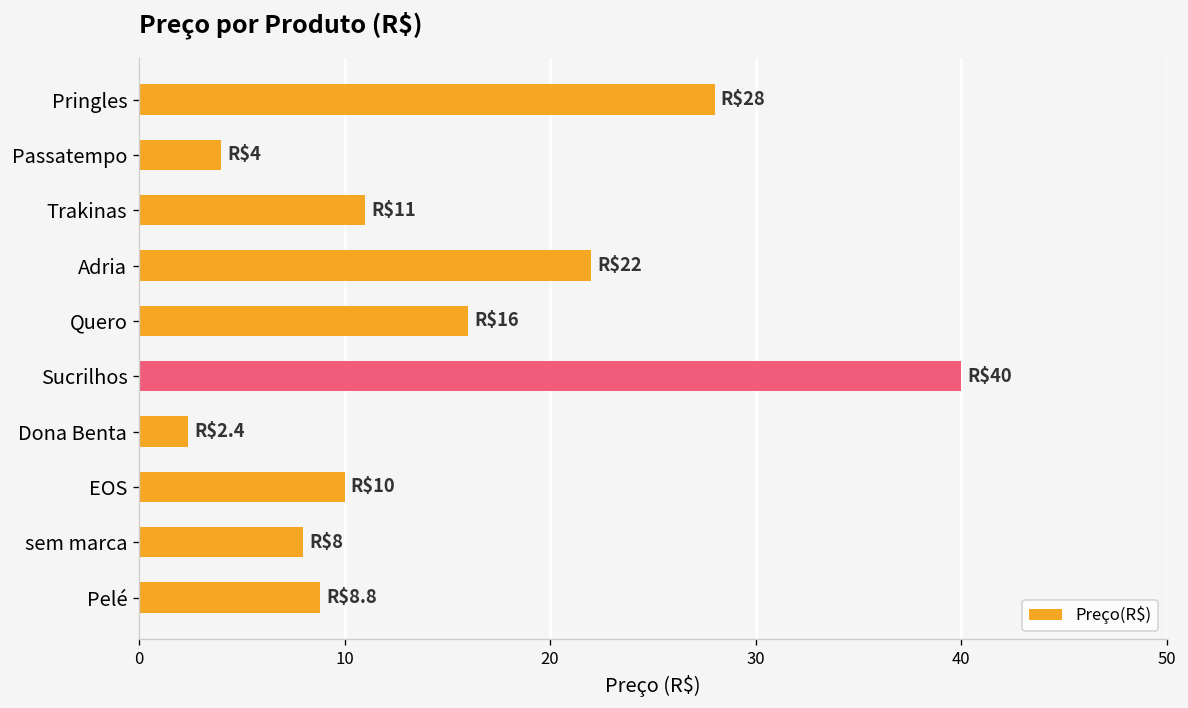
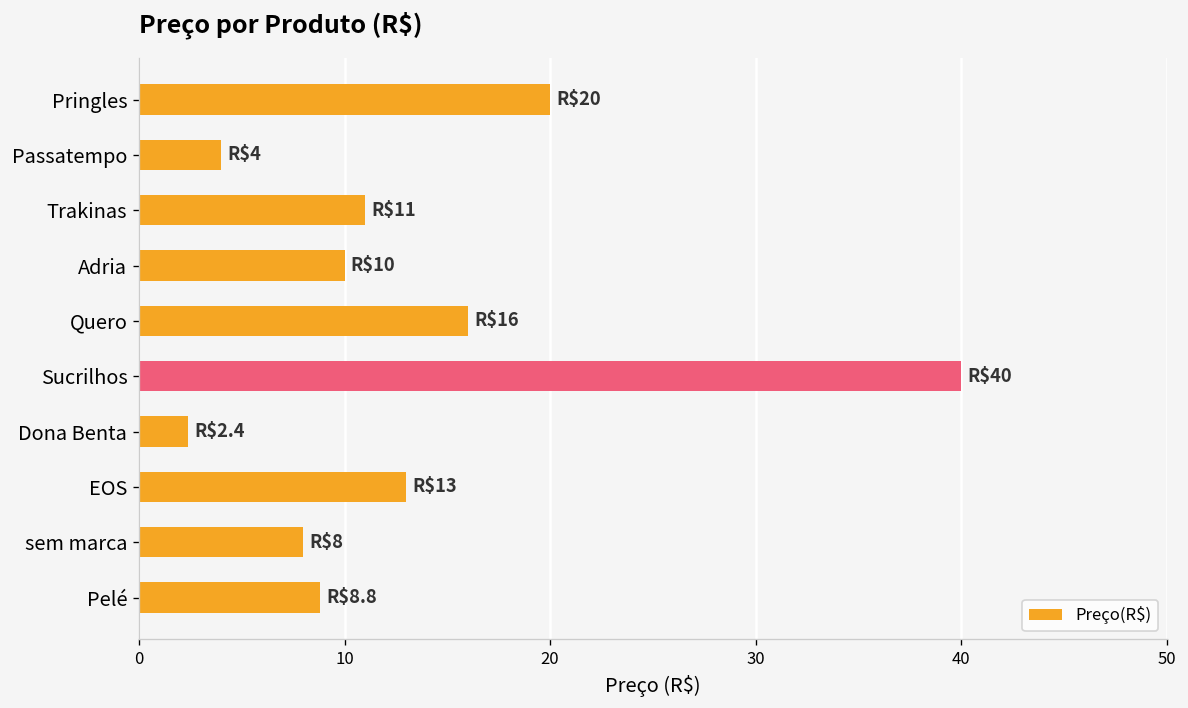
  {
-   "Pringles": "$28",
+   "Pringles": "$20",
    "Passatempo": "$4",
    "Trakinas": "$11",
-   "Adria": "$22",
+   "Adria": "$10",
    "Quero": "$16",
    "Sucrilhos": "$40",
    "Dona Benta": "$2.4",
-   "EOS": "$10",
+   "EOS": "$13",
    "sem marca": "$8",
    "Pelé": "$8.8"
  }
